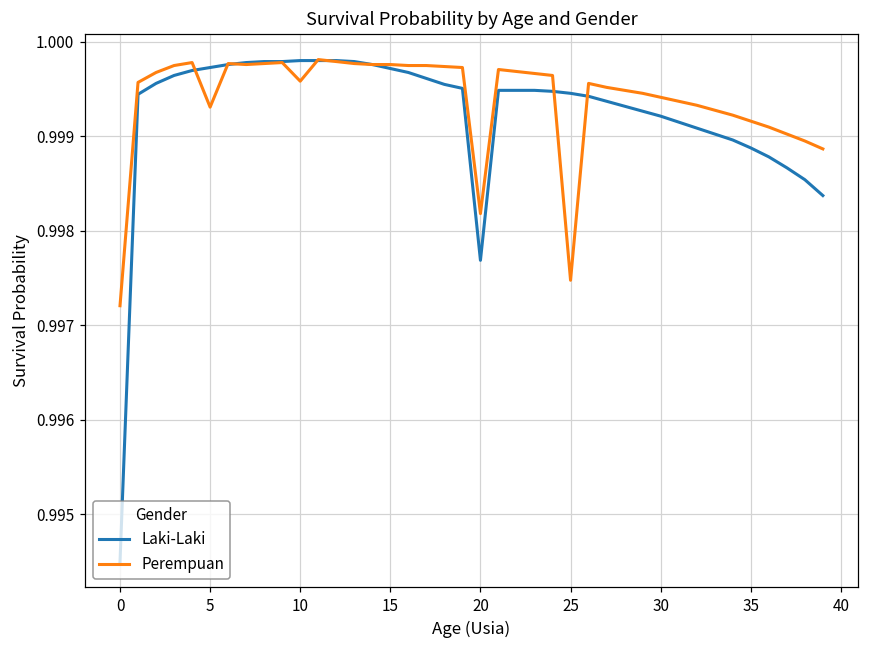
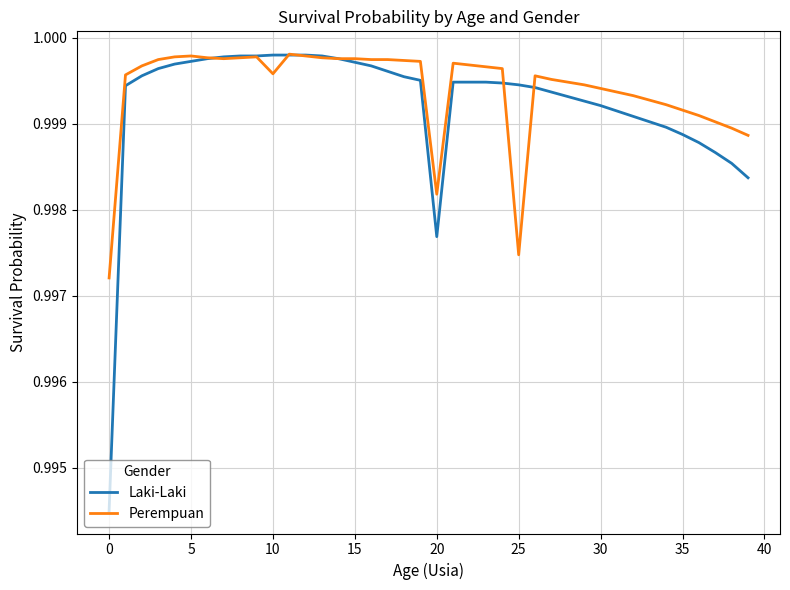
  {
    "Laki-Laki": {
      "5": 0.9997,
      "10": 0.9998,
      "15": 0.9997,
      "20": 0.9977,
      "25": 0.9995,
      "30": 0.9992,
      "35": 0.9989
    },
    "Perempuan": {
      "0": 0.9972,
-     "5": 0.9993,
+     "5": 0.9998,
      "10": 0.9996,
      "15": 0.9998,
      "20": 0.9982,
      "25": 0.9975,
      "30": 0.9994,
      "35": 0.9992
    }
  }
